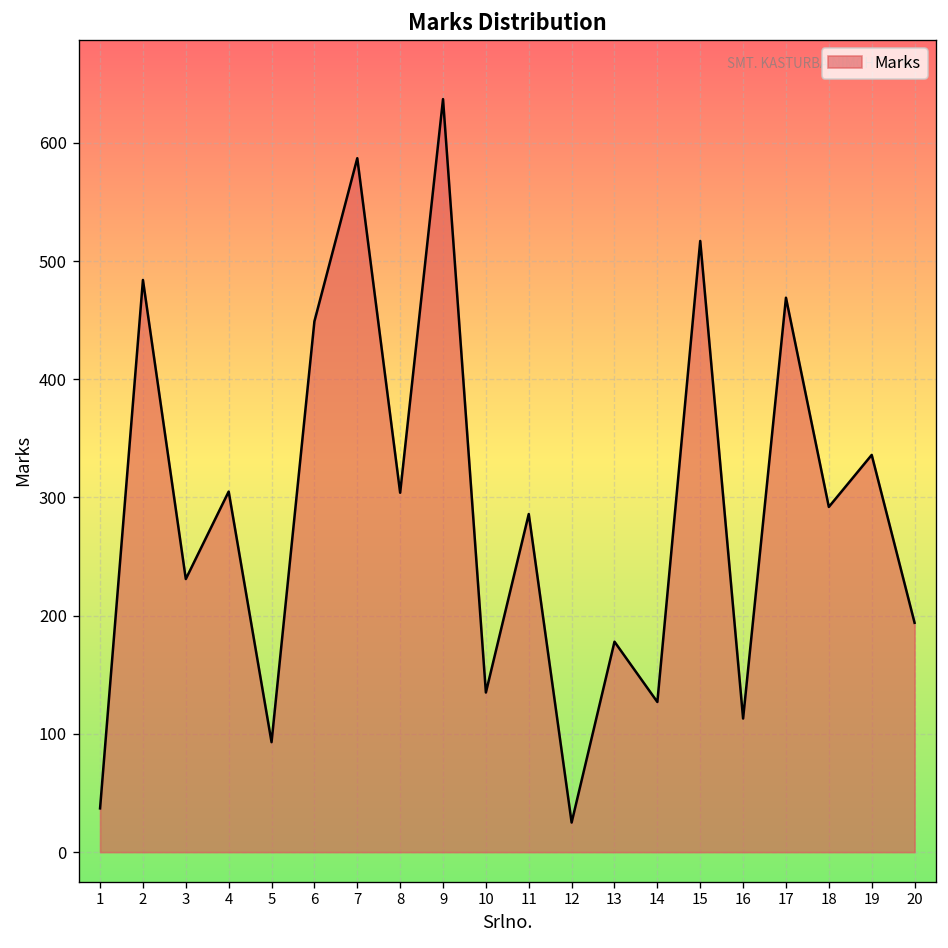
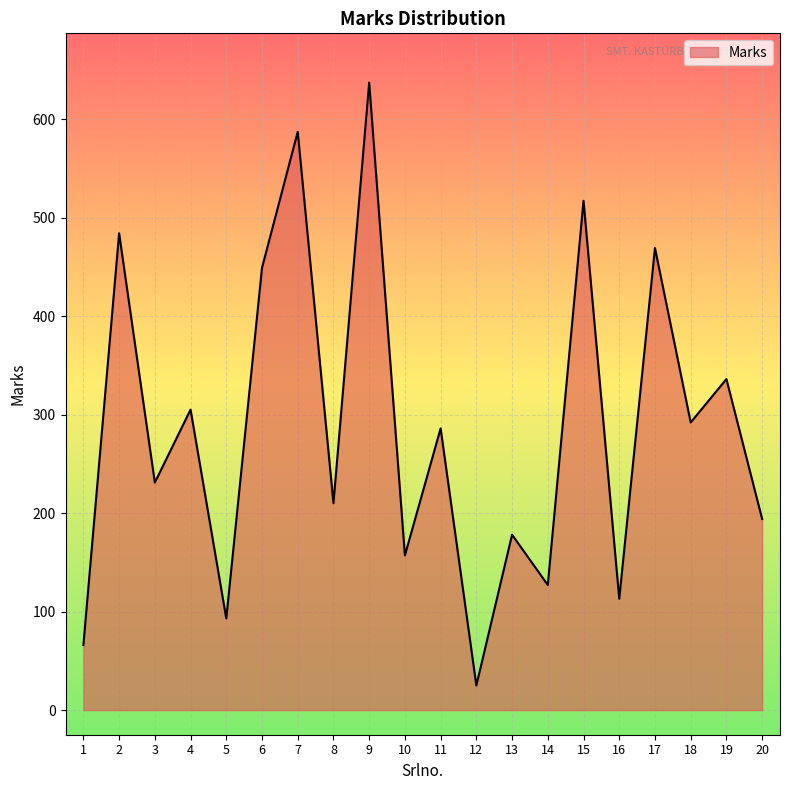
  {
-   "1": 40,
+   "1": 70,
    "2": 480,
    "3": 230,
    "4": 310,
    "5": 90,
    "6": 450,
    "7": 590,
-   "8": 300,
+   "8": 210,
    "9": 640,
-   "10": 140,
+   "10": 160,
    "11": 290,
    "12": 30,
    "13": 180,
    "14": 130,
    "15": 520,
    "16": 110,
    "17": 470,
    "18": 290,
    "19": 340,
    "20": 190
  }
